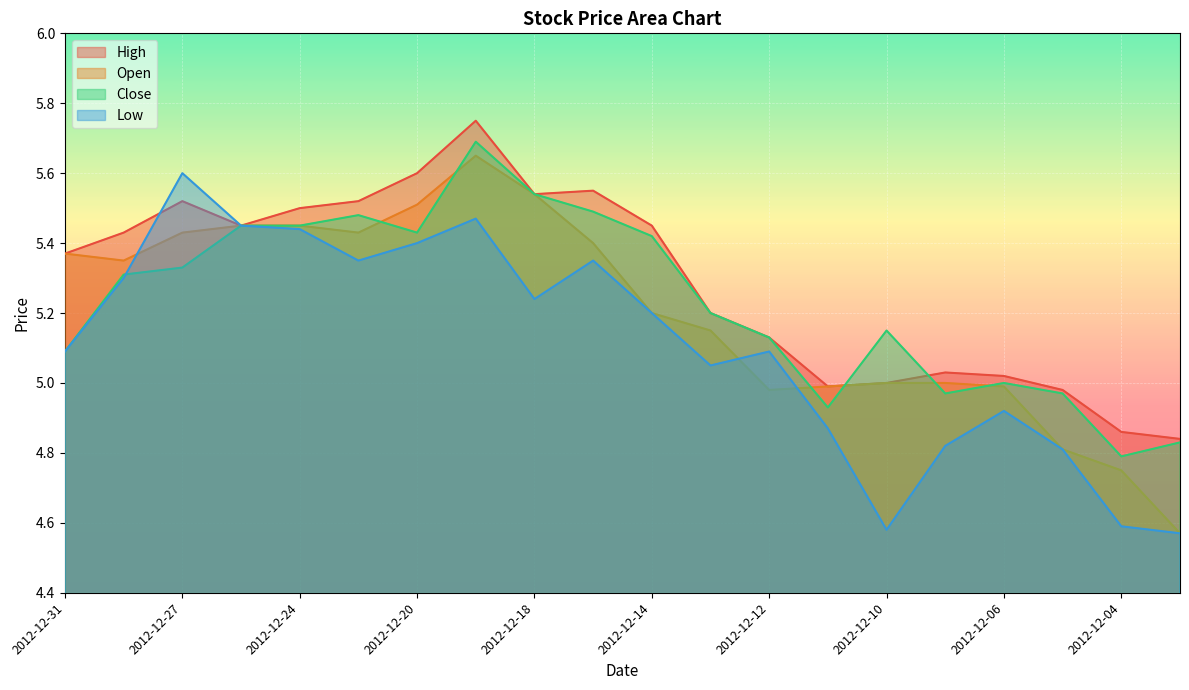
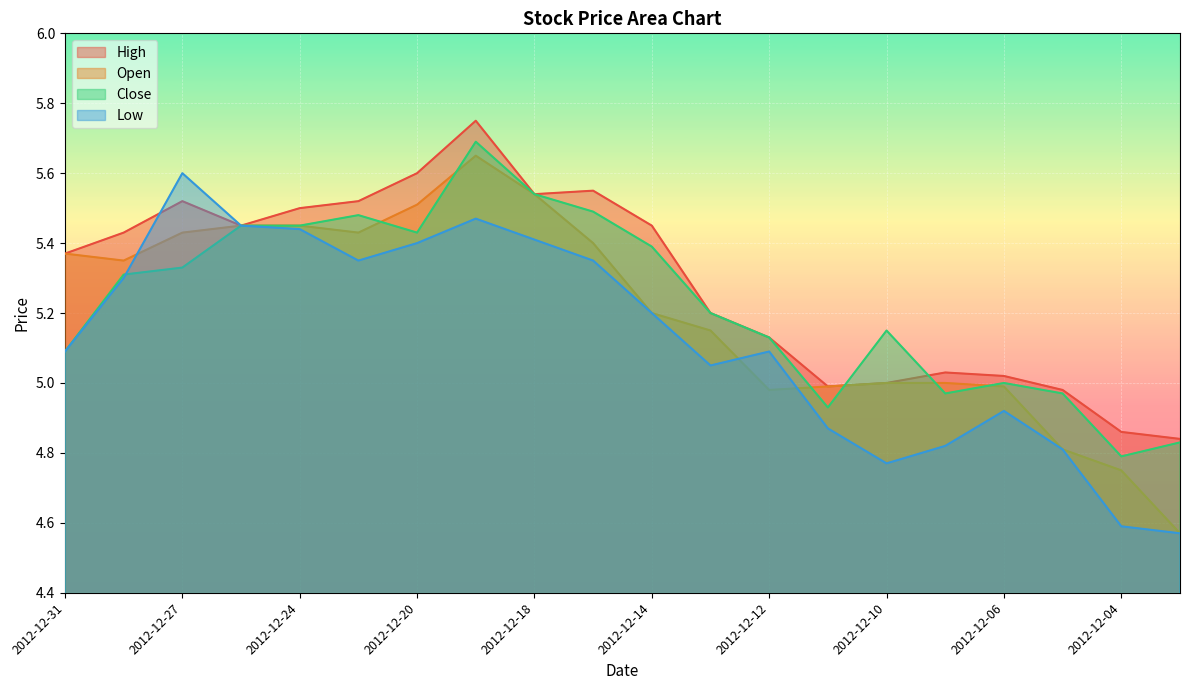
  {
    "Close": {
      "2012-12-27": 5.33,
      "2012-12-20": 5.43,
-     "2012-12-14": 5.42,
+     "2012-12-14": 5.39,
      "2012-12-10": 5.15,
      "2012-12-06": 5.00,
      "2012-12-04": 4.79
    },
    "Low": {
      "2012-12-27": 5.60,
      "2012-12-24": 5.44,
      "2012-12-20": 5.40,
-     "2012-12-18": 5.24,
+     "2012-12-18": 5.41,
      "2012-12-12": 5.09,
-     "2012-12-10": 4.58,
+     "2012-12-10": 4.77,
      "2012-12-06": 4.92,
      "2012-12-04": 4.59
    }
  }
